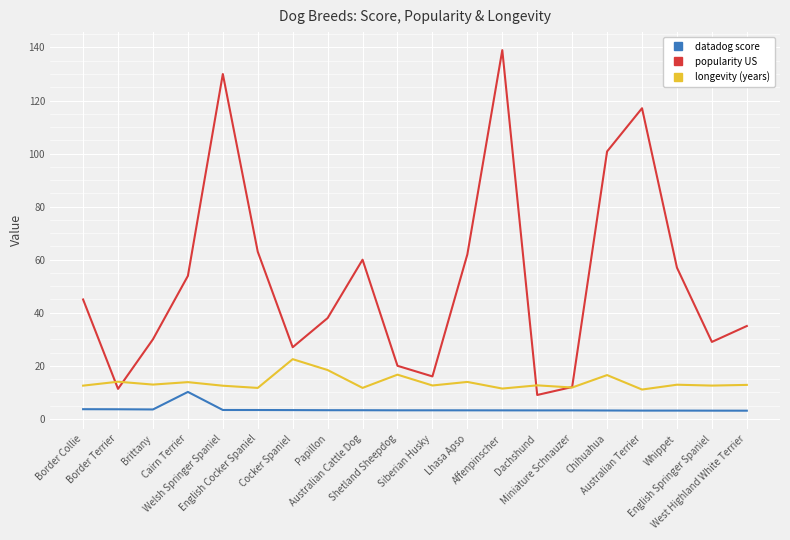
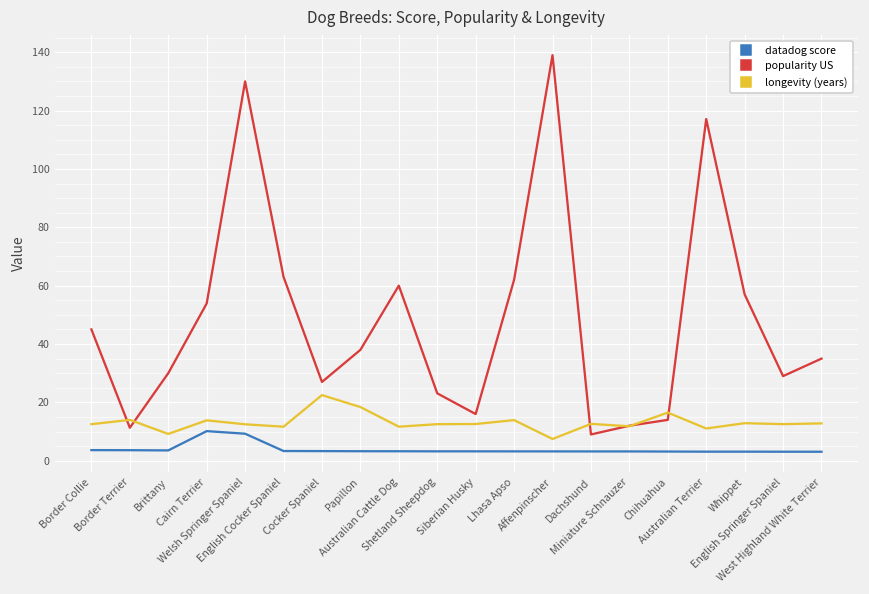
  {
    "datadog score": {
      "Border Collie": 4,
      "Border Terrier": 4,
      "Brittany": 4,
      "Cairn Terrier": 10,
-     "Welsh Springer Spaniel": 3,
+     "Welsh Springer Spaniel": 9,
      "English Cocker Spaniel": 3,
      "Cocker Spaniel": 3,
      "Papillon": 3,
      "Australian Cattle Dog": 3,
      "Shetland Sheepdog": 3,
      "Siberian Husky": 3,
      "Lhasa Apso": 3,
      "Affenpinscher": 3,
      "Dachshund": 3,
      "Miniature Schnauzer": 3,
      "Chihuahua": 3,
      "Australian Terrier": 3,
      "Whippet": 3,
      "English Springer Spaniel": 3,
      "West Highland White Terrier": 3
    },
    "popularity US": {
      "Border Collie": 45,
      "Border Terrier": 11,
      "Brittany": 30,
      "Cairn Terrier": 54,
      "Welsh Springer Spaniel": 130,
      "English Cocker Spaniel": 63,
      "Cocker Spaniel": 27,
      "Papillon": 38,
      "Australian Cattle Dog": 60,
-     "Shetland Sheepdog": 20,
+     "Shetland Sheepdog": 23,
      "Siberian Husky": 16,
      "Lhasa Apso": 62,
      "Affenpinscher": 139,
      "Dachshund": 9,
-     "Chihuahua": 101,
+     "Chihuahua": 14,
      "Australian Terrier": 117,
      "Whippet": 57,
      "English Springer Spaniel": 29,
      "West Highland White Terrier": 35
    },
    "longevity (years)": {
      "Border Collie": 13,
      "Border Terrier": 14,
-     "Brittany": 13,
+     "Brittany": 9,
      "Cairn Terrier": 14,
      "Welsh Springer Spaniel": 12,
      "English Cocker Spaniel": 12,
      "Cocker Spaniel": 23,
      "Papillon": 18,
      "Australian Cattle Dog": 12,
-     "Shetland Sheepdog": 17,
+     "Shetland Sheepdog": 13,
      "Siberian Husky": 13,
      "Lhasa Apso": 14,
-     "Affenpinscher": 11,
+     "Affenpinscher": 7,
      "Dachshund": 13,
      "Chihuahua": 17,
      "Australian Terrier": 11,
      "Whippet": 13,
      "English Springer Spaniel": 13,
      "West Highland White Terrier": 13
    }
  }
